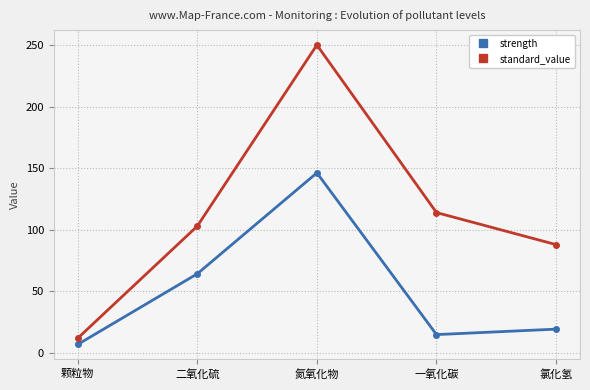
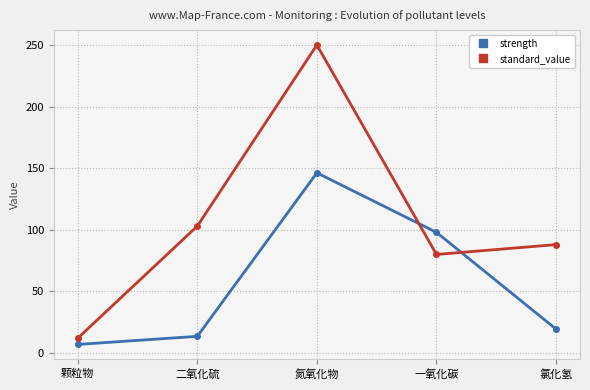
  {
    "strength": {
      "颗粒物": 7,
-     "二氧化硫": 64,
+     "二氧化硫": 14,
      "氮氧化物": 146,
-     "一氧化碳": 15,
+     "一氧化碳": 98,
      "氯化氢": 19
    },
    "standard_value": {
      "颗粒物": 12,
      "二氧化硫": 103,
      "氮氧化物": 250,
-     "一氧化碳": 114,
+     "一氧化碳": 80,
      "氯化氢": 88
    }
  }
